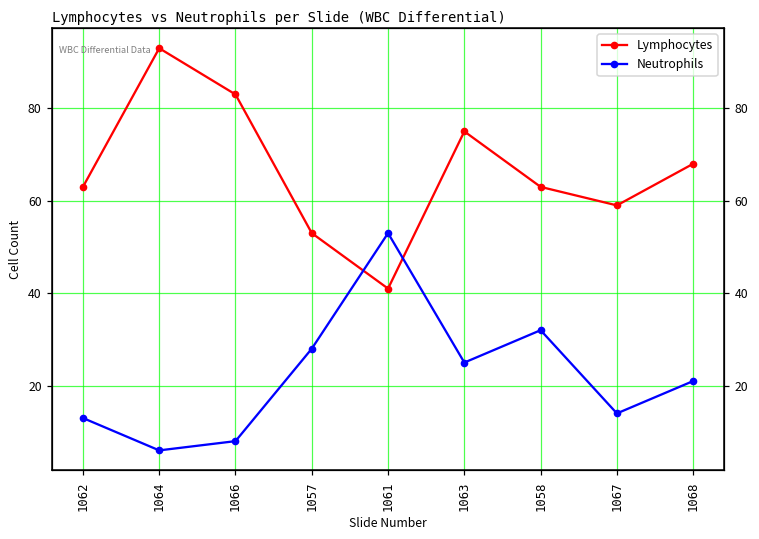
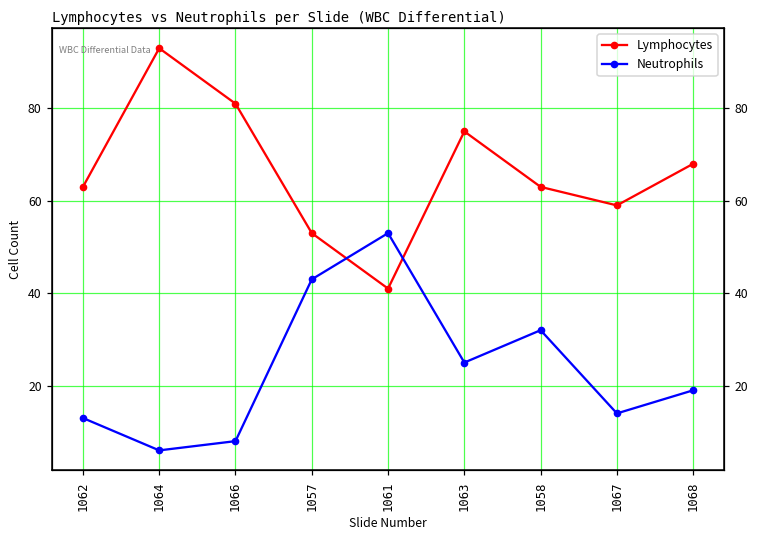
  {
    "Lymphocytes": {
      "1062": 63,
      "1064": 93,
-     "1066": 83,
+     "1066": 81,
      "1057": 53,
      "1061": 41,
      "1063": 75,
      "1058": 63,
      "1067": 59,
      "1068": 68
    },
    "Neutrophils": {
      "1062": 13,
      "1064": 6,
      "1066": 8,
-     "1057": 28,
+     "1057": 43,
      "1061": 53,
      "1063": 25,
      "1058": 32,
      "1067": 14,
-     "1068": 21
+     "1068": 19
    }
  }
